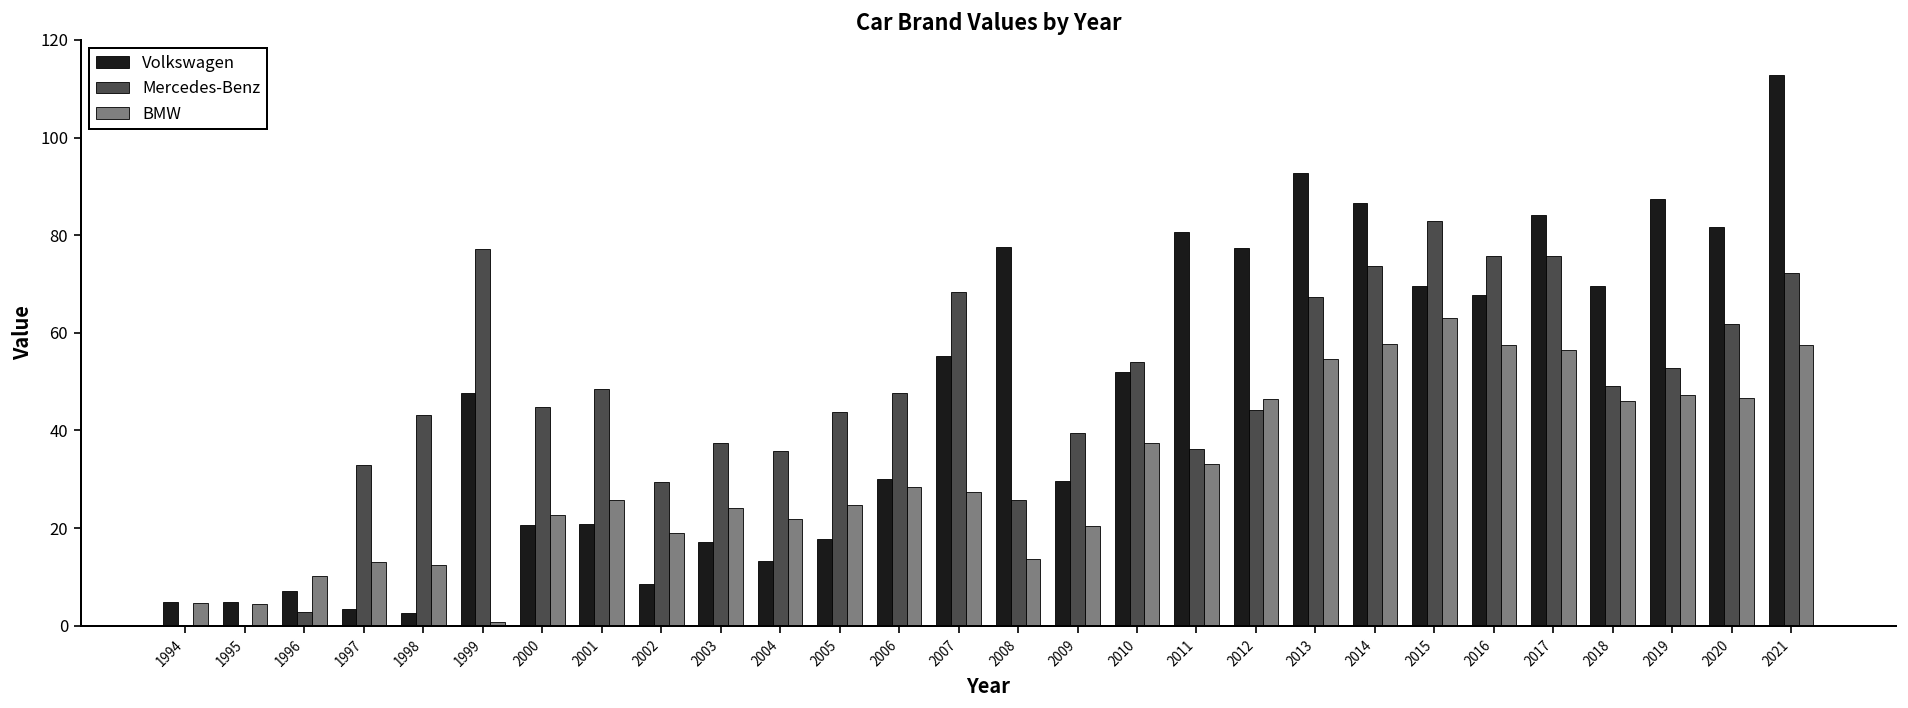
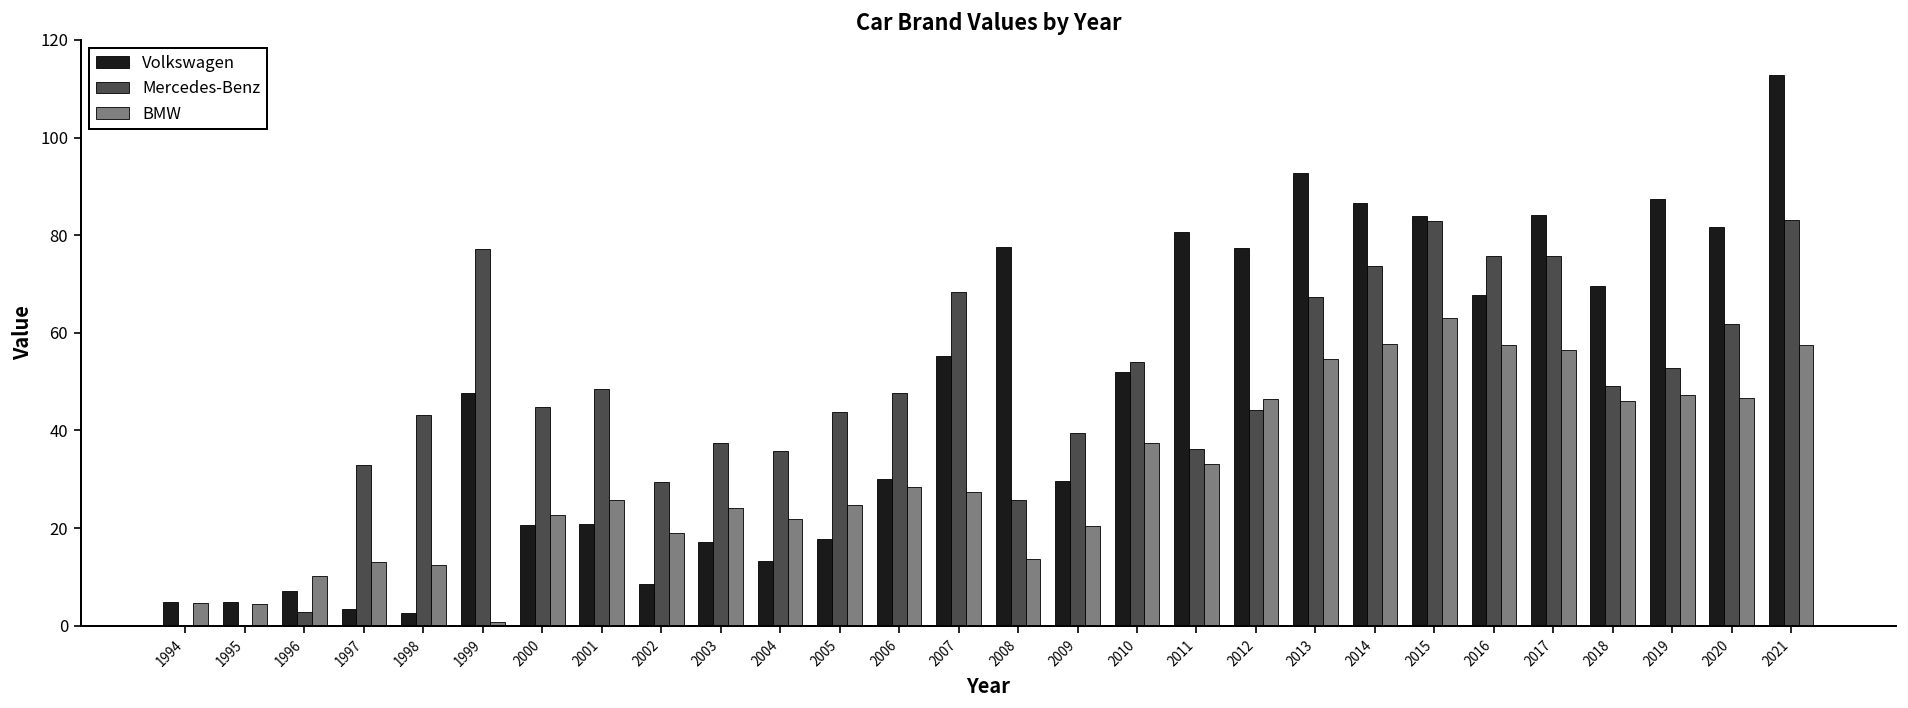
  {
    "Volkswagen": {
      "1994": 5,
      "1995": 5,
      "1996": 7,
      "1997": 3,
      "1998": 3,
      "1999": 48,
      "2000": 21,
      "2001": 21,
      "2002": 8,
      "2003": 17,
      "2004": 13,
      "2005": 18,
      "2006": 30,
      "2007": 55,
      "2008": 78,
      "2009": 30,
      "2010": 52,
      "2011": 81,
      "2012": 77,
      "2013": 93,
      "2014": 87,
-     "2015": 70,
+     "2015": 84,
      "2016": 68,
      "2017": 84,
      "2018": 70,
      "2019": 87,
      "2020": 82,
      "2021": 113
    },
    "Mercedes-Benz": {
      "1994": 0,
      "1995": 0,
      "1996": 3,
      "1997": 33,
      "1998": 43,
      "1999": 77,
      "2000": 45,
      "2001": 49,
      "2002": 29,
      "2003": 37,
      "2004": 36,
      "2005": 44,
      "2006": 48,
      "2007": 68,
      "2008": 26,
      "2009": 40,
      "2010": 54,
      "2011": 36,
      "2012": 44,
      "2013": 67,
      "2014": 74,
      "2015": 83,
      "2016": 76,
      "2017": 76,
      "2018": 49,
      "2019": 53,
      "2020": 62,
-     "2021": 72
+     "2021": 83
    },
    "BMW": {
      "1994": 5,
      "1995": 4,
      "1996": 10,
      "1997": 13,
      "1998": 12,
      "1999": 1,
      "2000": 23,
      "2001": 26,
      "2002": 19,
      "2003": 24,
      "2004": 22,
      "2005": 25,
      "2006": 29,
      "2007": 27,
      "2008": 14,
      "2009": 20,
      "2010": 37,
      "2011": 33,
      "2012": 47,
      "2013": 55,
      "2014": 58,
      "2015": 63,
      "2016": 57,
      "2017": 56,
      "2018": 46,
      "2019": 47,
      "2020": 47,
      "2021": 58
    }
  }
